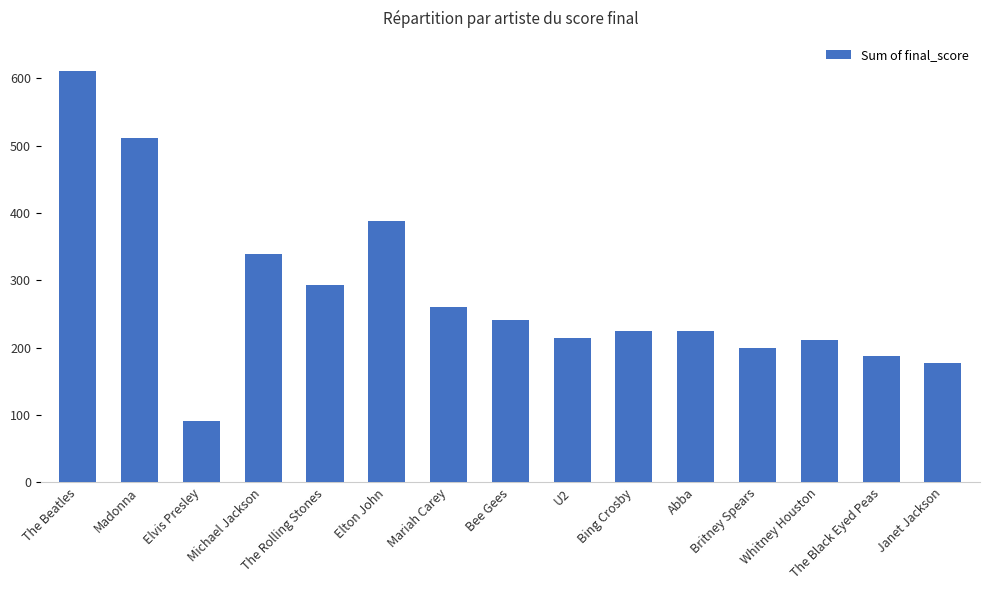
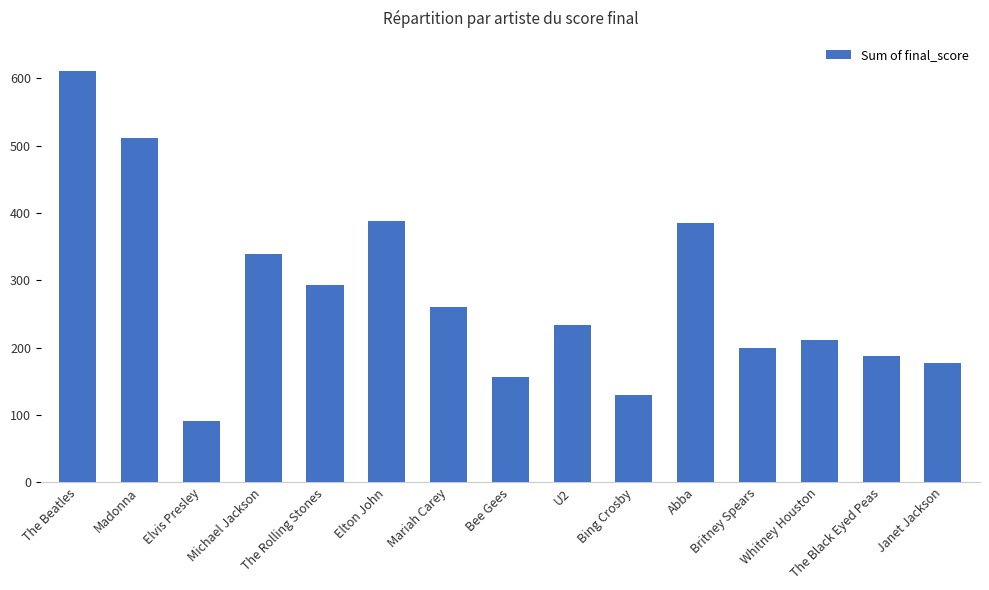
  {
    "The Beatles": 610,
    "Madonna": 510,
    "Elvis Presley": 90,
    "Michael Jackson": 340,
    "The Rolling Stones": 290,
    "Elton John": 390,
    "Mariah Carey": 260,
-   "Bee Gees": 240,
-   "U2": 210,
-   "Bing Crosby": 220,
-   "Abba": 220,
+   "Bee Gees": 160,
+   "U2": 230,
+   "Bing Crosby": 130,
+   "Abba": 390,
    "Britney Spears": 200,
    "Whitney Houston": 210,
    "The Black Eyed Peas": 190,
    "Janet Jackson": 180
  }
